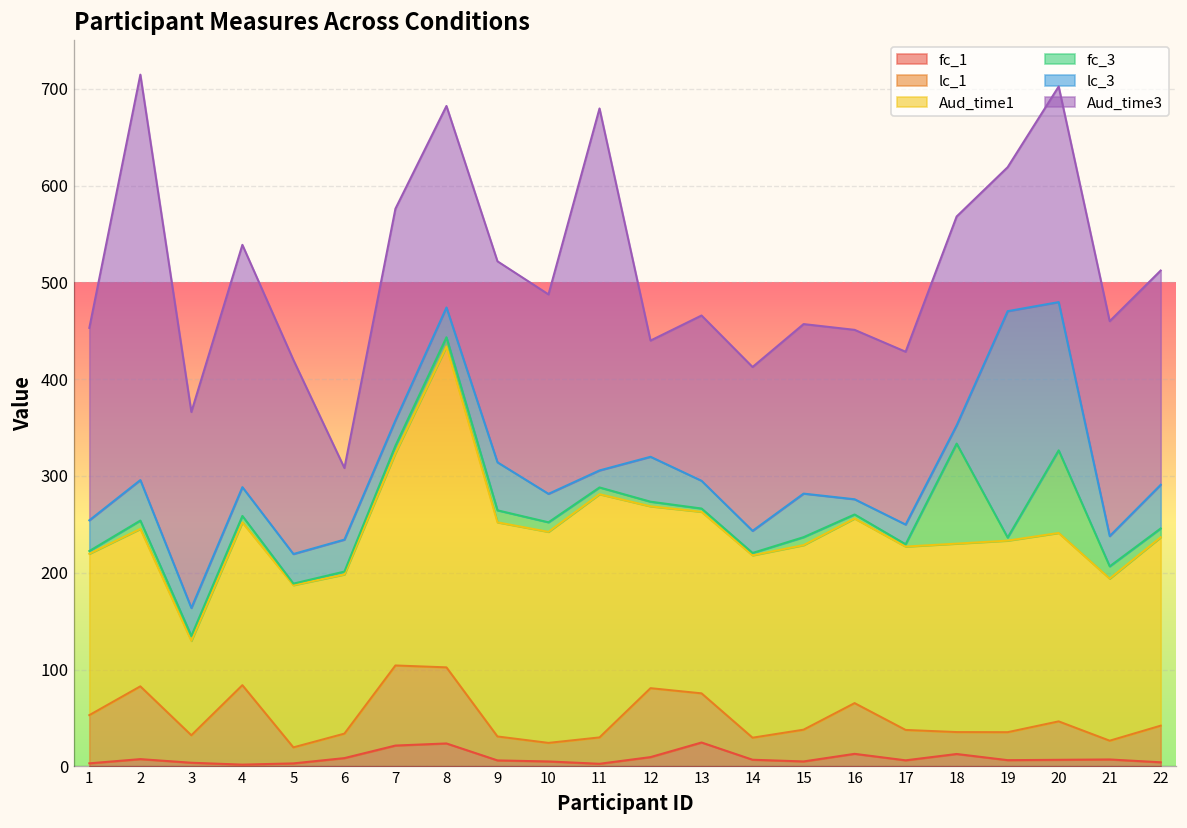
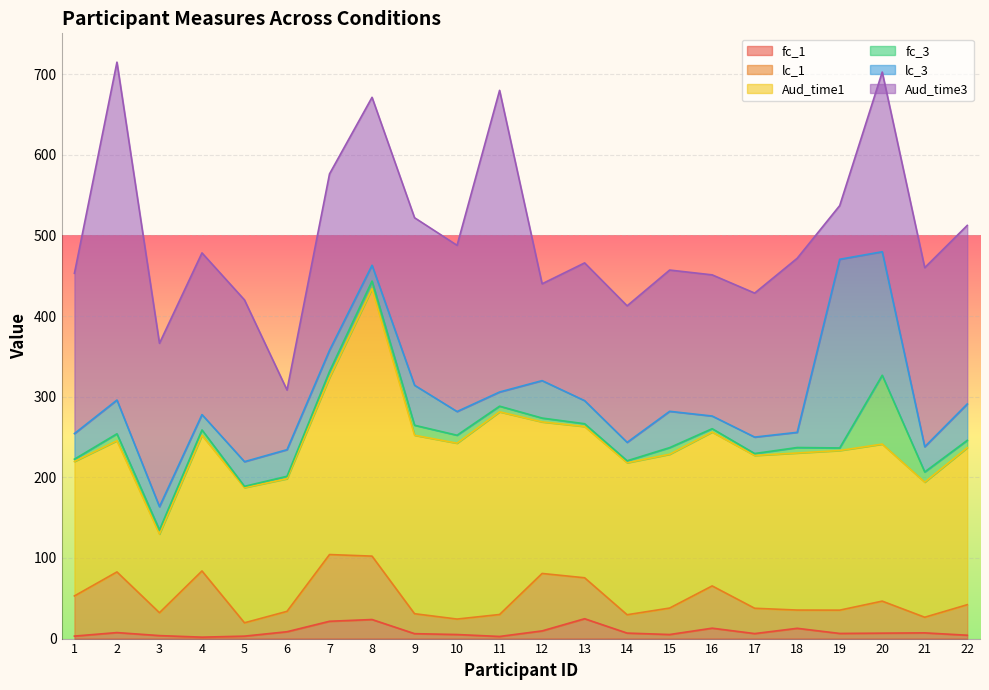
  {
    "Aud_time1": {
      "2": 160,
      "3": 100,
      "4": 170,
      "7": 220,
      "8": 330,
      "9": 220,
      "10": 220,
      "11": 250,
      "12": 190,
      "13": 190,
      "15": 190,
      "16": 190,
      "18": 190,
      "19": 200,
      "20": 190,
      "21": 170,
      "22": 190
    },
    "fc_3": {
      "2": 10,
      "3": 10,
      "4": 10,
      "7": 10,
      "8": 10,
      "9": 10,
      "10": 10,
      "11": 10,
      "12": 0,
      "13": 0,
      "15": 10,
      "16": 0,
-     "18": 100,
+     "18": 10,
      "19": 0,
      "20": 90,
      "21": 10,
      "22": 10
    },
    "lc_3": {
      "1": 30,
      "2": 40,
      "3": 30,
-     "4": 30,
+     "4": 20,
      "5": 30,
      "6": 30,
      "7": 30,
-     "8": 30,
+     "8": 20,
      "9": 50,
      "10": 30,
      "11": 20,
      "12": 50,
      "13": 30,
      "14": 20,
      "15": 50,
      "16": 20,
      "17": 20,
      "18": 20,
      "19": 230,
      "20": 150,
      "21": 30,
      "22": 50
    },
    "Aud_time3": {
      "1": 200,
      "2": 420,
      "3": 200,
-     "4": 250,
+     "4": 200,
      "5": 200,
      "6": 70,
      "7": 220,
      "8": 210,
      "9": 210,
      "10": 210,
      "11": 370,
      "12": 120,
      "13": 170,
      "14": 170,
      "15": 180,
      "16": 180,
      "17": 180,
      "18": 220,
-     "19": 150,
+     "19": 70,
      "21": 220,
      "22": 220
    }
  }
